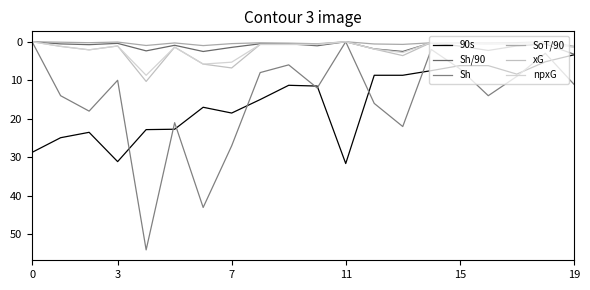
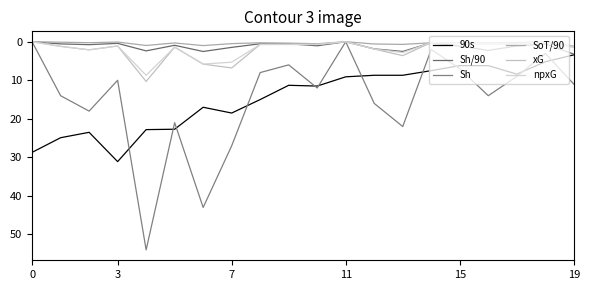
  {
    "90s": {
      "0": 29,
      "3": 31,
      "7": 19,
-     "11": 32
+     "11": 9
    }
  }
